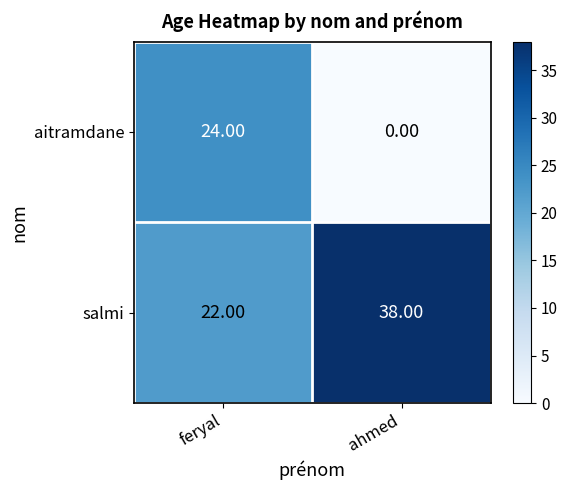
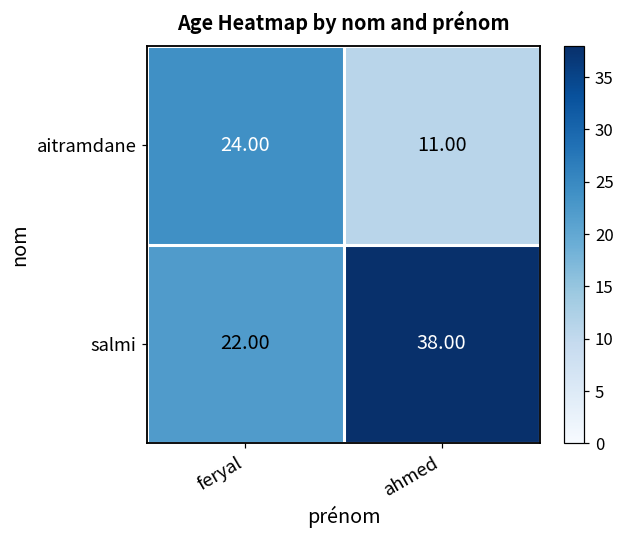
  {
    "aitramdane": {
      "feryal": 24.00,
-     "ahmed": 0.00
+     "ahmed": 11.00
    },
    "salmi": {
      "feryal": 22.00,
      "ahmed": 38.00
    }
  }
